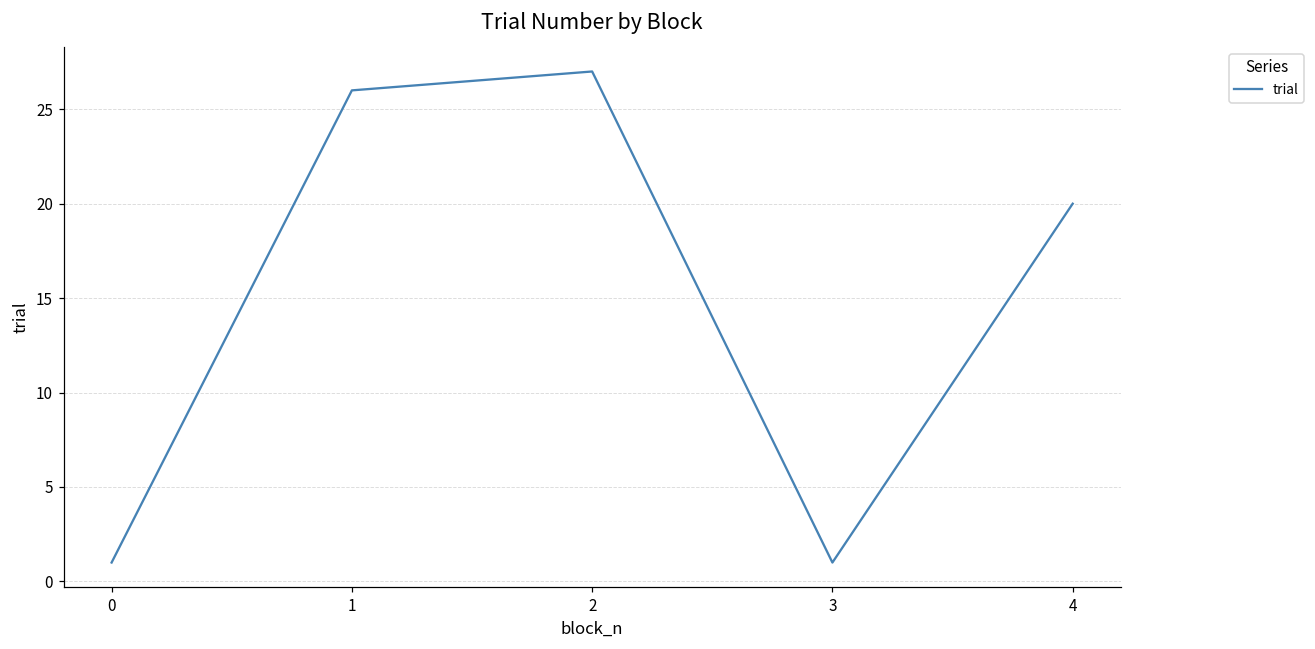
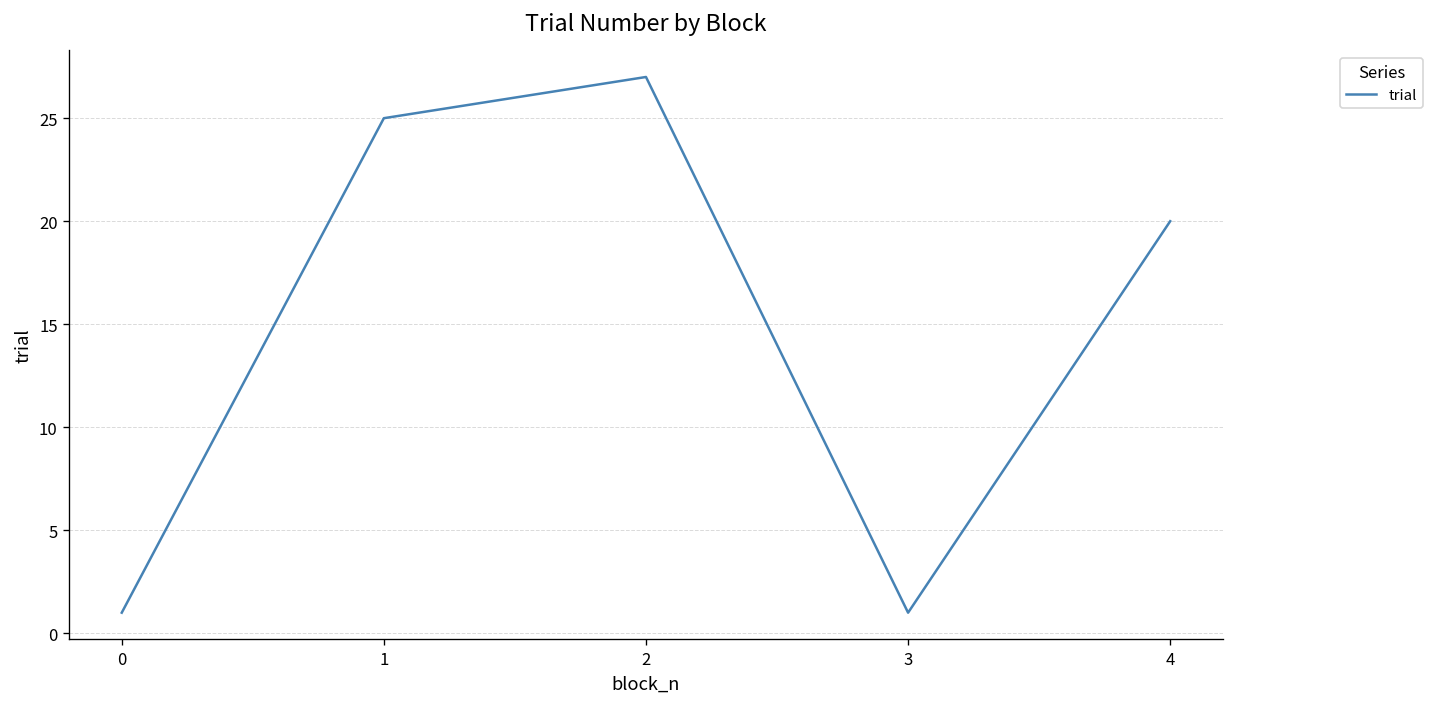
  {
    "0": 1,
-   "1": 26,
+   "1": 25,
    "2": 27,
    "3": 1,
    "4": 20
  }
